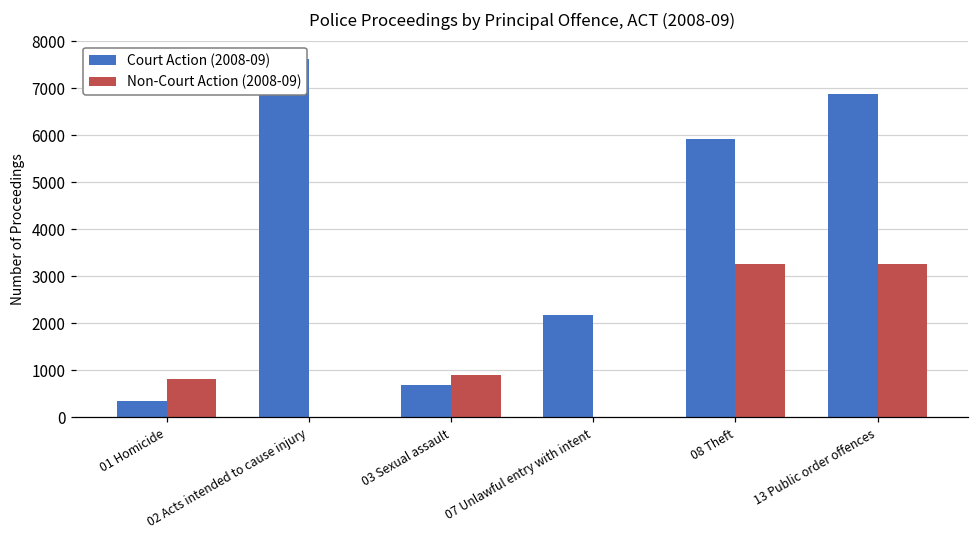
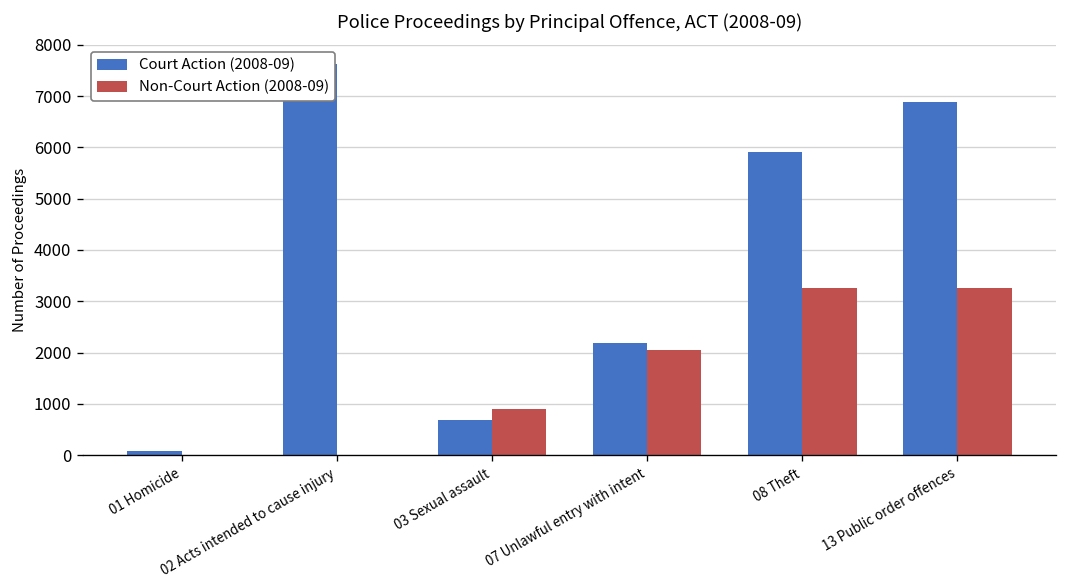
  {
    "Court Action (2008-09)": {
-     "01 Homicide": 300,
+     "01 Homicide": 100,
      "03 Sexual assault": 700,
      "07 Unlawful entry with intent": 2200,
      "08 Theft": 5900,
      "13 Public order offences": 6900
    },
    "Non-Court Action (2008-09)": {
-     "01 Homicide": 800,
+     "01 Homicide": 0,
      "02 Acts intended to cause injury": 0,
      "03 Sexual assault": 900,
-     "07 Unlawful entry with intent": 0,
+     "07 Unlawful entry with intent": 2100,
      "08 Theft": 3300,
      "13 Public order offences": 3300
    }
  }
